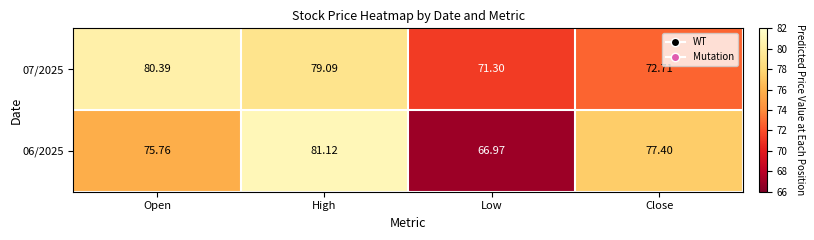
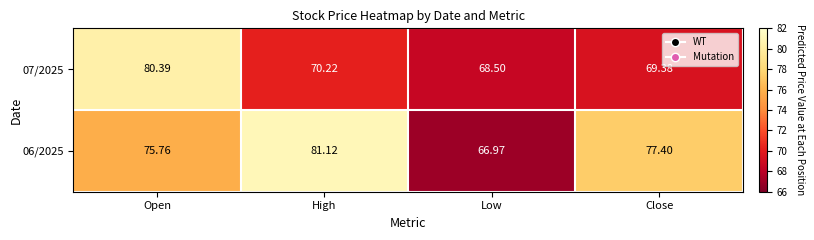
  {
    "07/2025": {
      "Open": 80.39,
-     "High": 79.09,
-     "Low": 71.30,
-     "Close": 72.71
+     "High": 70.22,
+     "Low": 68.50,
+     "Close": 69.38
    },
    "06/2025": {
      "Open": 75.76,
      "High": 81.12,
      "Low": 66.97,
      "Close": 77.40
    }
  }
